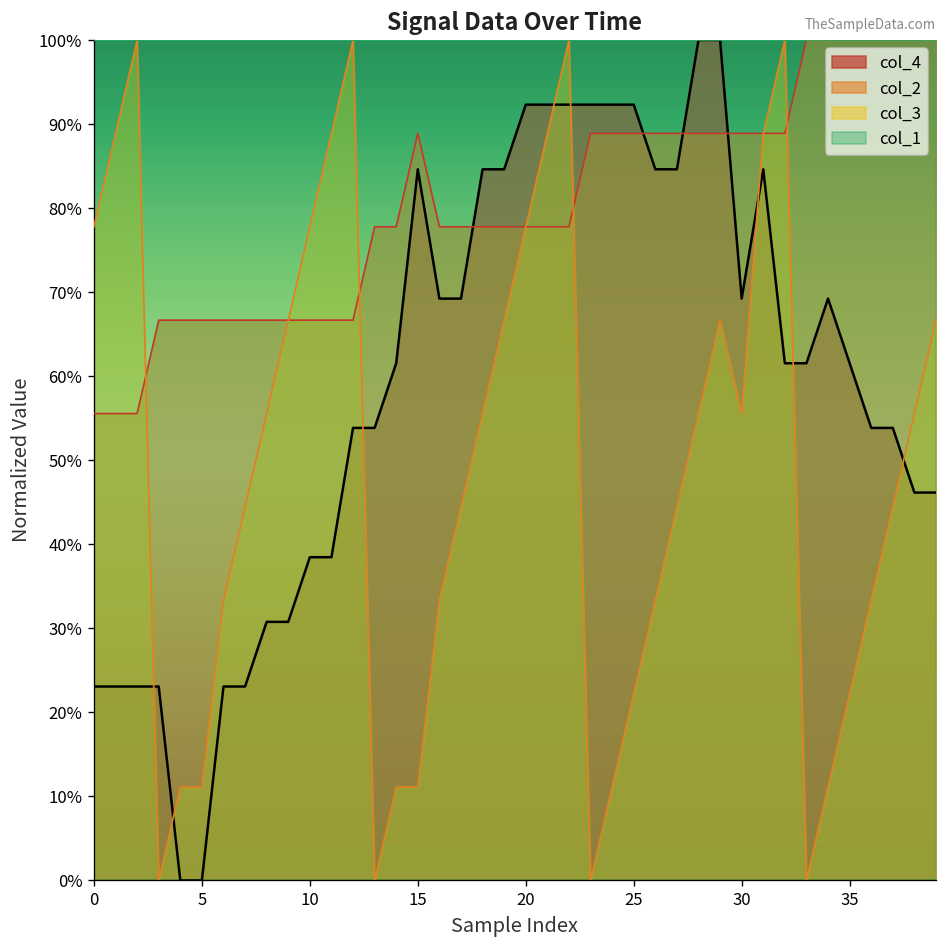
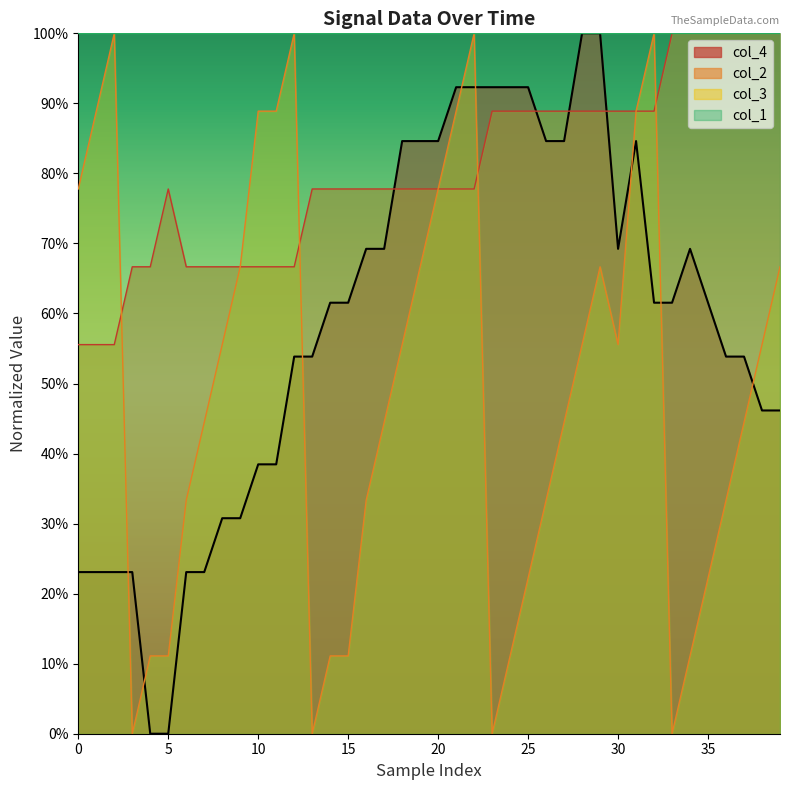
  {
    "col_4": {
      "0": "23%",
      "5": "0%",
      "10": "38%",
-     "15": "85%",
-     "20": "92%",
+     "15": "62%",
+     "20": "85%",
      "25": "92%",
      "30": "69%",
      "35": "62%"
    },
    "col_2": {
      "0": "56%",
-     "5": "67%",
+     "5": "78%",
      "10": "67%",
-     "15": "89%",
+     "15": "78%",
      "25": "89%",
      "30": "89%"
    },
    "col_3": {
      "0": "78%",
      "5": "11%",
-     "10": "78%",
+     "10": "89%",
      "15": "11%",
      "25": "22%",
      "30": "56%",
      "35": "22%"
    },
    "col_1": {
      "0": "100%",
      "5": "100%",
      "10": "100%",
      "15": "100%",
      "20": "100%",
      "25": "100%",
      "30": "100%"
    }
  }
